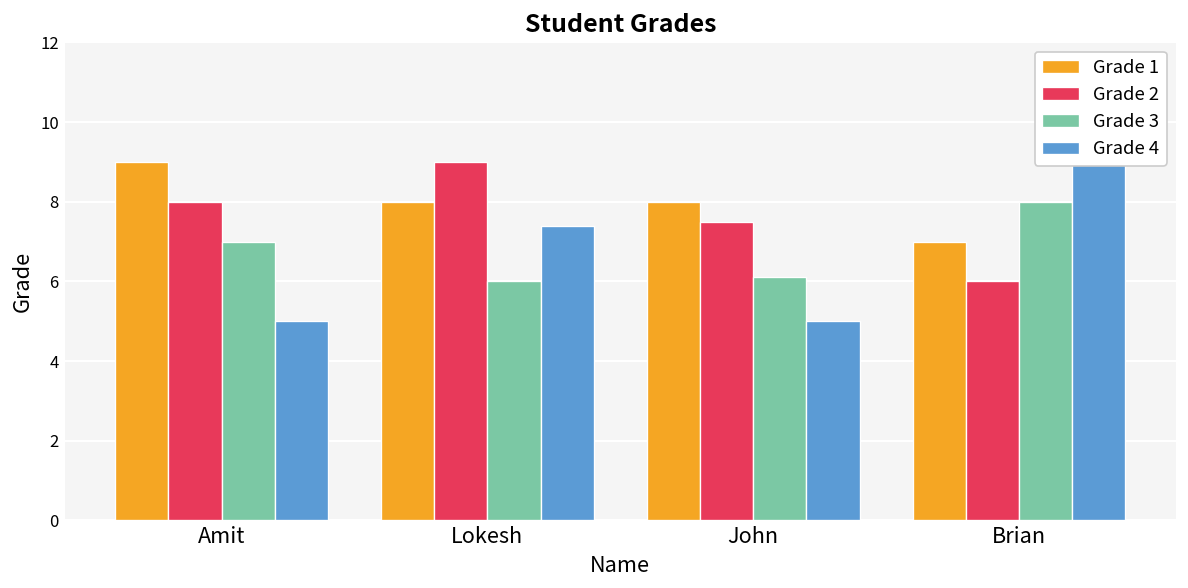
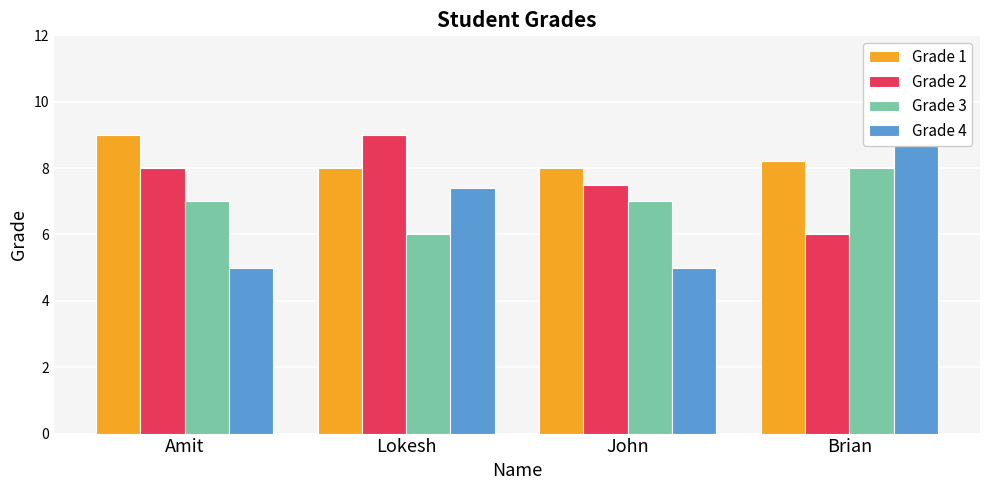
  {
    "Grade 1": {
      "Amit": 9.0,
      "Lokesh": 8.0,
      "John": 8.0,
-     "Brian": 7.0
+     "Brian": 8.2
    },
    "Grade 2": {
      "Amit": 8.0,
      "Lokesh": 9.0,
      "John": 7.5,
      "Brian": 6.0
    },
    "Grade 3": {
      "Amit": 7.0,
      "Lokesh": 6.0,
-     "John": 6.1,
+     "John": 7.0,
      "Brian": 8.0
    },
    "Grade 4": {
      "Amit": 5.0,
      "Lokesh": 7.4,
      "John": 5.0
    }
  }
